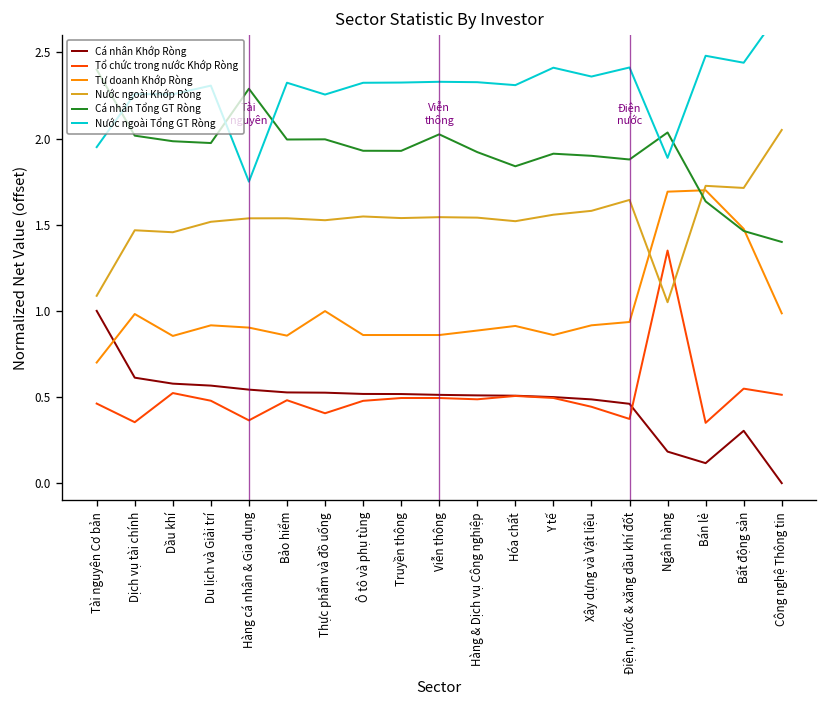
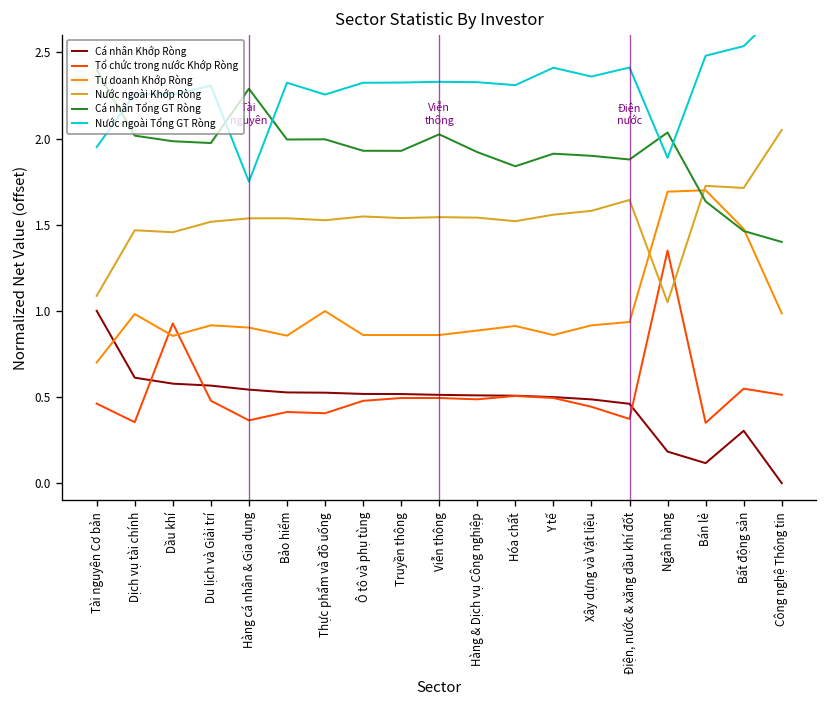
  {
    "Cá nhân Khớp Ròng": {
      "Tài nguyên Cơ bản": 1.00,
      "Dịch vụ tài chính": 0.61,
      "Dầu khí": 0.58,
      "Du lịch và Giải trí": 0.57,
      "Hàng cá nhân & Gia dụng": 0.54,
      "Bảo hiểm": 0.53,
      "Thực phẩm và đồ uống": 0.53,
      "Ô tô và phụ tùng": 0.52,
      "Truyền thông": 0.52,
      "Viễn thông": 0.51,
      "Hàng & Dịch vụ Công nghiệp": 0.51,
      "Xây dựng và Vật liệu": 0.49,
      "Điện, nước & xăng dầu khí đốt": 0.46,
      "Ngân hàng": 0.18,
      "Bán lẻ": 0.12,
      "Bất động sản": 0.30,
      "Công nghệ Thông tin": 0.00
    },
    "Tổ chức trong nước Khớp Ròng": {
      "Tài nguyên Cơ bản": 0.46,
      "Dịch vụ tài chính": 0.35,
-     "Dầu khí": 0.52,
+     "Dầu khí": 0.93,
      "Du lịch và Giải trí": 0.48,
      "Hàng cá nhân & Gia dụng": 0.36,
-     "Bảo hiểm": 0.48,
+     "Bảo hiểm": 0.41,
      "Thực phẩm và đồ uống": 0.41,
      "Ô tô và phụ tùng": 0.48,
      "Truyền thông": 0.49,
      "Viễn thông": 0.49,
      "Hàng & Dịch vụ Công nghiệp": 0.49,
      "Xây dựng và Vật liệu": 0.44,
      "Điện, nước & xăng dầu khí đốt": 0.37,
      "Ngân hàng": 1.35,
      "Bán lẻ": 0.35,
      "Bất động sản": 0.55,
      "Công nghệ Thông tin": 0.51
    },
    "Cá nhân Tổng GT Ròng": {
      "Dầu khí": 1.98,
      "Du lịch và Giải trí": 1.97,
      "Hàng cá nhân & Gia dụng": 2.29,
      "Bảo hiểm": 1.99,
      "Thực phẩm và đồ uống": 2.00,
      "Ô tô và phụ tùng": 1.93,
      "Truyền thông": 1.93,
      "Viễn thông": 2.02,
      "Hàng & Dịch vụ Công nghiệp": 1.92,
      "Hóa chất": 1.84,
      "Y tế": 1.91,
      "Xây dựng và Vật liệu": 1.90,
      "Điện, nước & xăng dầu khí đốt": 1.88,
      "Ngân hàng": 2.04,
      "Bán lẻ": 1.64,
      "Công nghệ Thông tin": 1.40
    },
    "Nước ngoài Tổng GT Ròng": {
      "Tài nguyên Cơ bản": 1.95,
      "Hàng cá nhân & Gia dụng": 1.75,
      "Bảo hiểm": 2.32,
      "Thực phẩm và đồ uống": 2.26,
      "Ô tô và phụ tùng": 2.32,
      "Truyền thông": 2.33,
      "Viễn thông": 2.33,
      "Hàng & Dịch vụ Công nghiệp": 2.33,
      "Hóa chất": 2.31,
      "Y tế": 2.41,
      "Xây dựng và Vật liệu": 2.36,
      "Điện, nước & xăng dầu khí đốt": 2.41,
      "Ngân hàng": 1.89,
      "Bán lẻ": 2.48,
-     "Bất động sản": 2.44
+     "Bất động sản": 2.54
    }
  }
